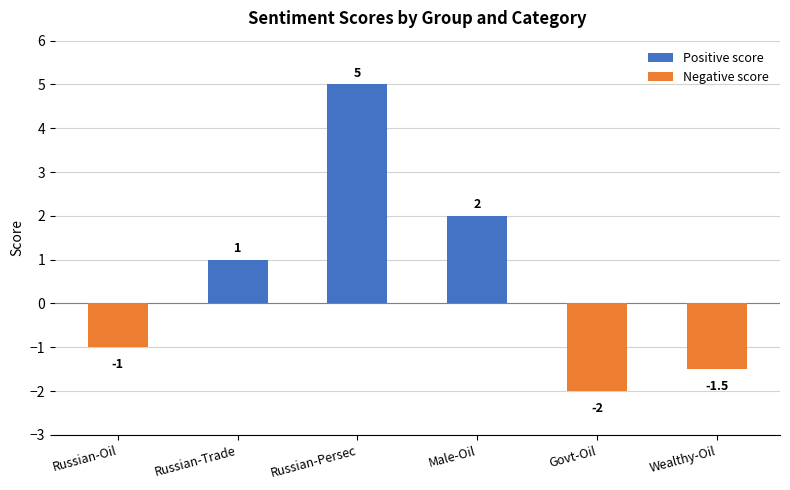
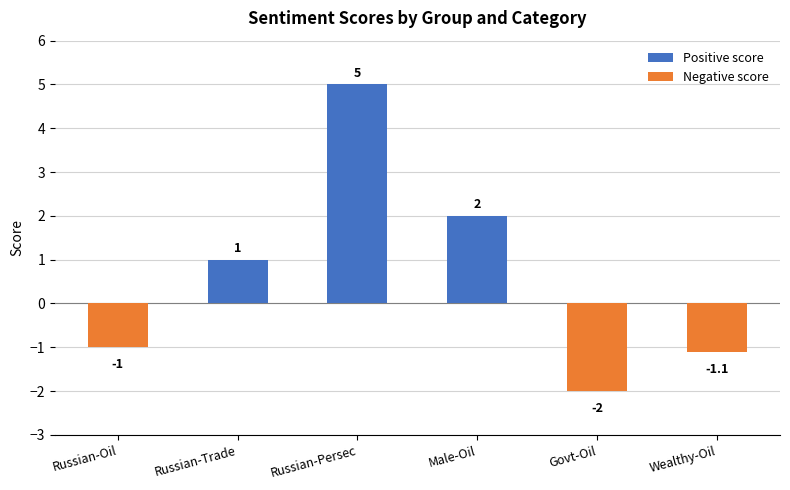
  {
    "Russian-Oil": -1,
    "Russian-Trade": 1,
    "Russian-Persec": 5,
    "Male-Oil": 2,
    "Govt-Oil": -2,
-   "Wealthy-Oil": -1.5
+   "Wealthy-Oil": -1.1
  }
